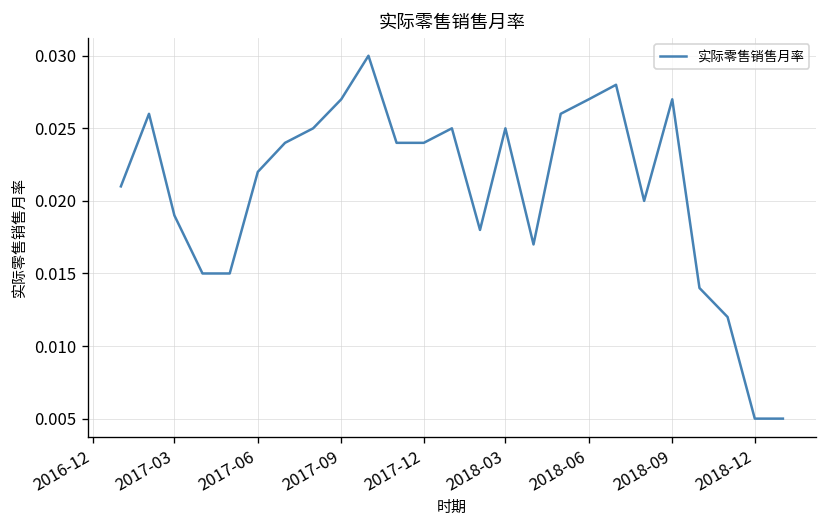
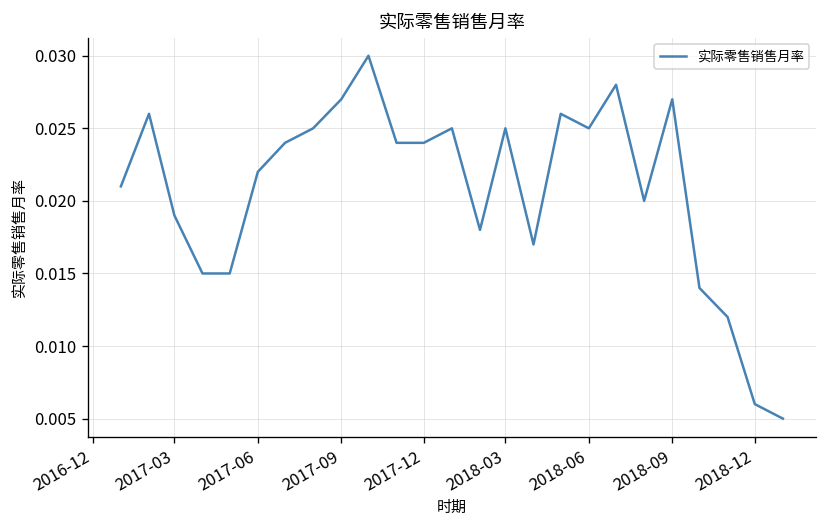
  {
    "2017-03": 0.019,
    "2017-06": 0.022,
    "2017-09": 0.027,
    "2017-12": 0.024,
    "2018-03": 0.025,
-   "2018-06": 0.027,
+   "2018-06": 0.025,
    "2018-09": 0.027,
-   "2018-12": 0.005
+   "2018-12": 0.006
  }
